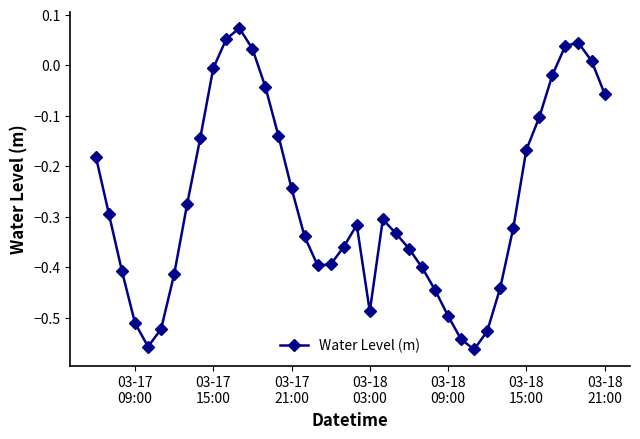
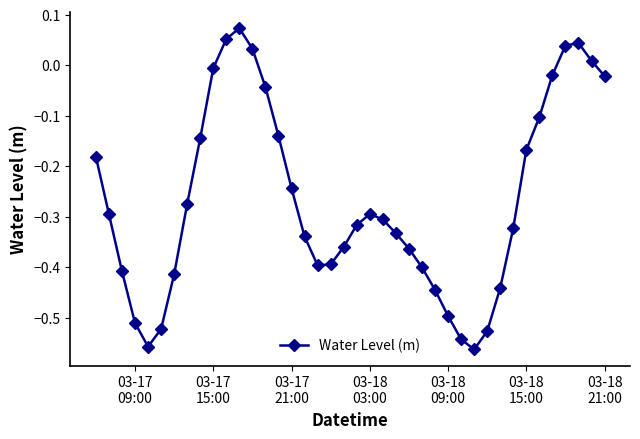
  {
    "03-17 09:00": -0.51,
    "03-17 15:00": -0.01,
    "03-17 21:00": -0.24,
-   "03-18 03:00": -0.49,
+   "03-18 03:00": -0.29,
    "03-18 09:00": -0.50,
    "03-18 15:00": -0.17,
-   "03-18 21:00": -0.06
+   "03-18 21:00": -0.02
  }
